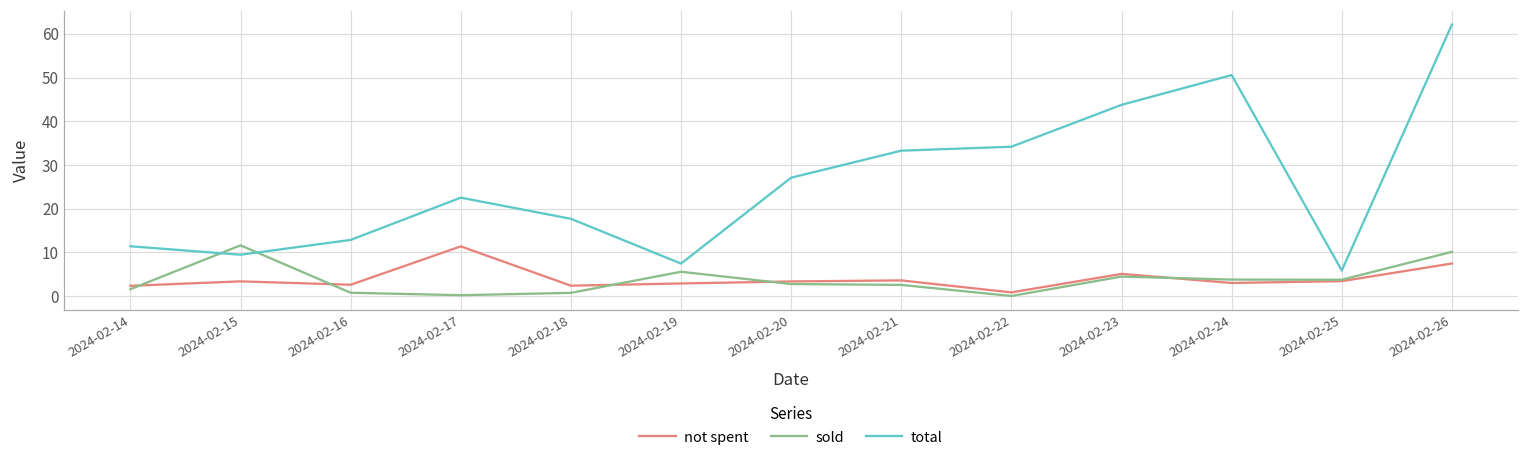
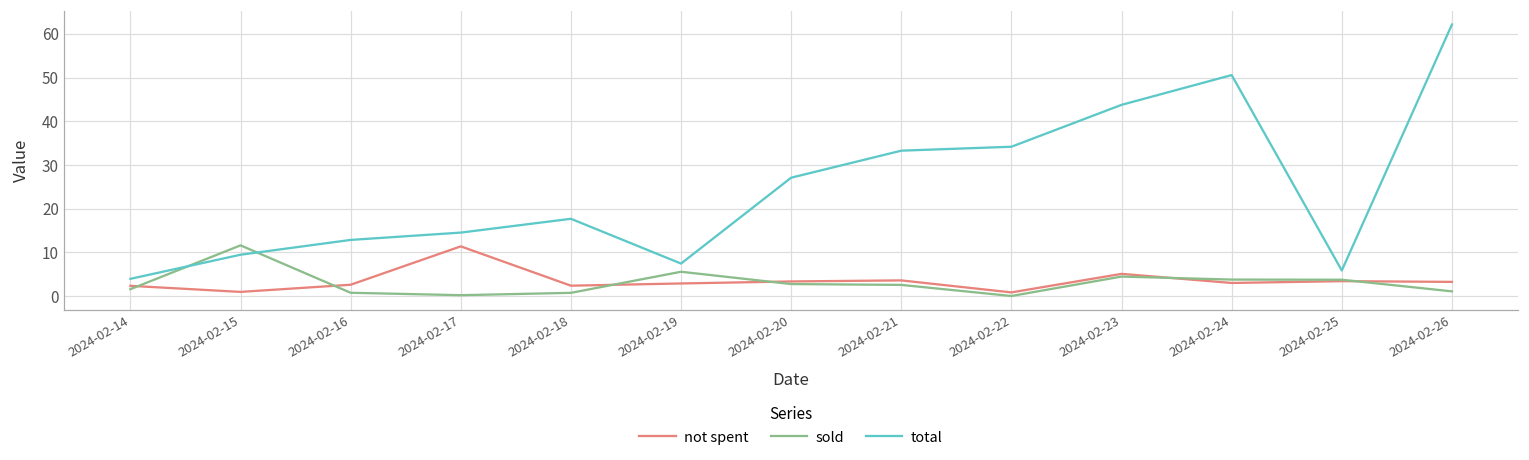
  {
    "not spent": {
      "2024-02-14": 2,
-     "2024-02-15": 3,
+     "2024-02-15": 1,
      "2024-02-16": 3,
      "2024-02-17": 11,
      "2024-02-18": 2,
      "2024-02-19": 3,
      "2024-02-21": 4,
      "2024-02-22": 1,
      "2024-02-24": 3,
-     "2024-02-26": 7
+     "2024-02-26": 3
    },
    "sold": {
      "2024-02-14": 2,
      "2024-02-15": 12,
      "2024-02-16": 1,
      "2024-02-17": 0,
      "2024-02-18": 1,
      "2024-02-19": 6,
      "2024-02-21": 3,
      "2024-02-22": 0,
      "2024-02-24": 4,
-     "2024-02-26": 10
+     "2024-02-26": 1
    },
    "total": {
-     "2024-02-14": 11,
+     "2024-02-14": 4,
      "2024-02-15": 9,
      "2024-02-16": 13,
-     "2024-02-17": 23,
+     "2024-02-17": 15,
      "2024-02-18": 18,
      "2024-02-19": 7,
      "2024-02-20": 27,
      "2024-02-21": 33,
      "2024-02-22": 34,
      "2024-02-23": 44,
      "2024-02-24": 51,
      "2024-02-25": 6,
      "2024-02-26": 62
    }
  }
